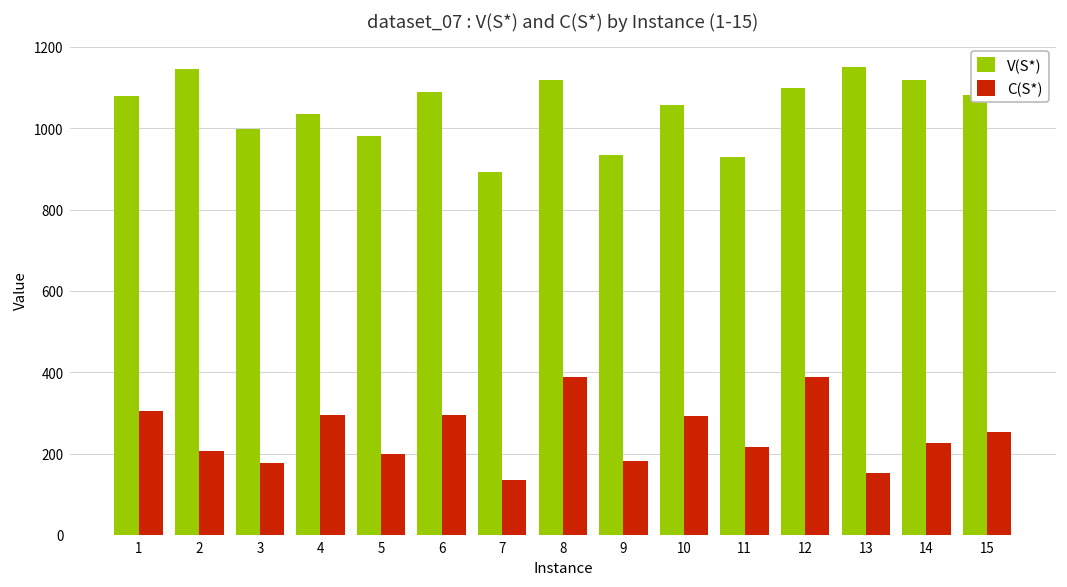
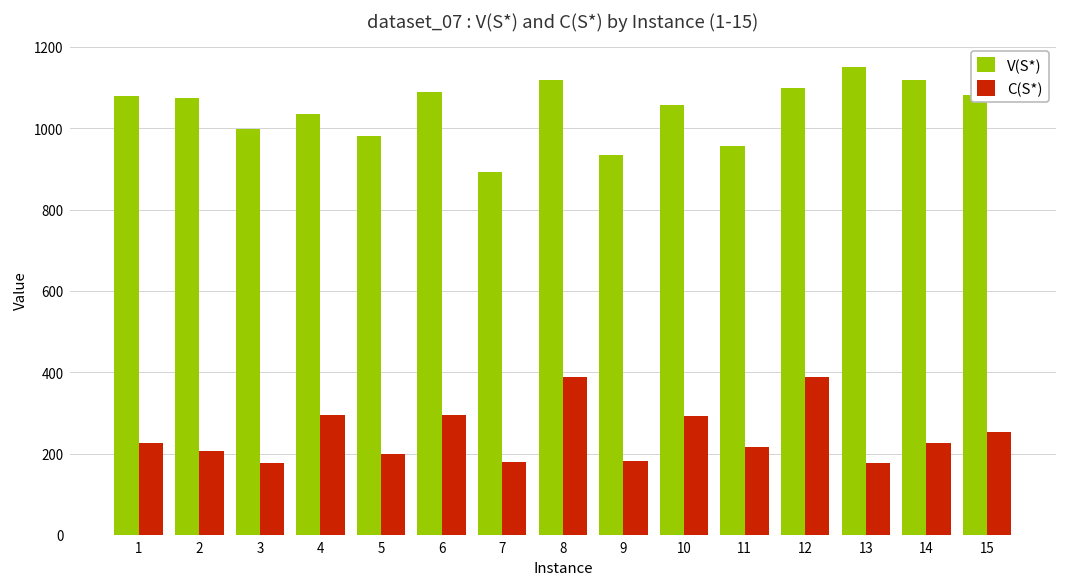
  {
    "V(S*)": {
      "1": 1080,
-     "2": 1150,
+     "2": 1070,
      "3": 1000,
      "4": 1040,
      "5": 980,
      "6": 1090,
      "7": 890,
      "8": 1120,
      "9": 940,
      "10": 1060,
-     "11": 930,
+     "11": 960,
      "12": 1100,
      "13": 1150,
      "14": 1120
    },
    "C(S*)": {
-     "1": 310,
+     "1": 230,
      "2": 210,
      "3": 180,
      "4": 290,
      "5": 200,
      "6": 300,
-     "7": 130,
+     "7": 180,
      "8": 390,
      "9": 180,
      "10": 290,
      "11": 220,
      "12": 390,
-     "13": 150,
+     "13": 180,
      "14": 230,
      "15": 250
    }
  }
